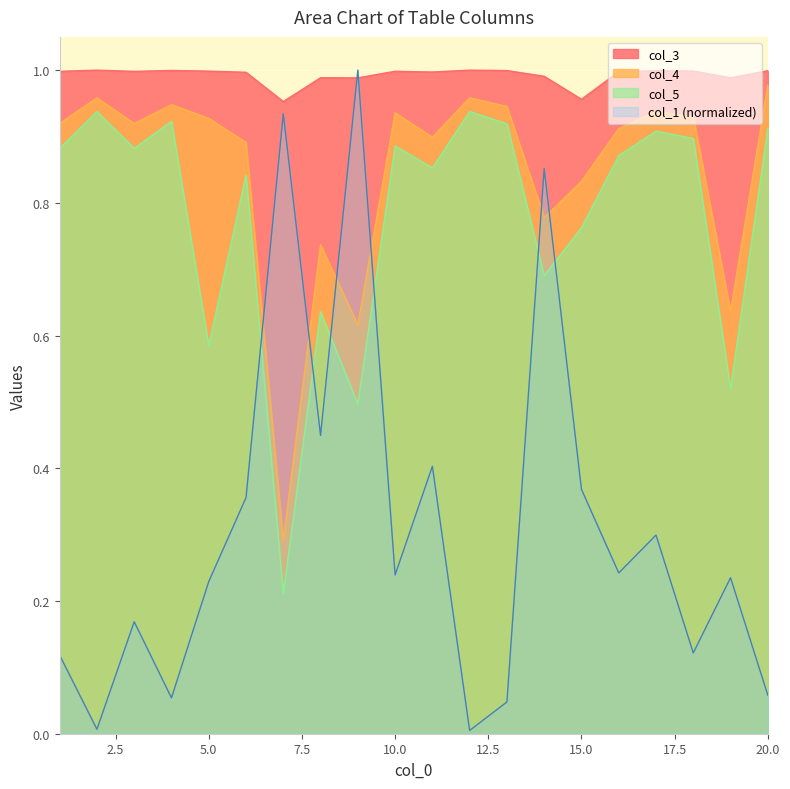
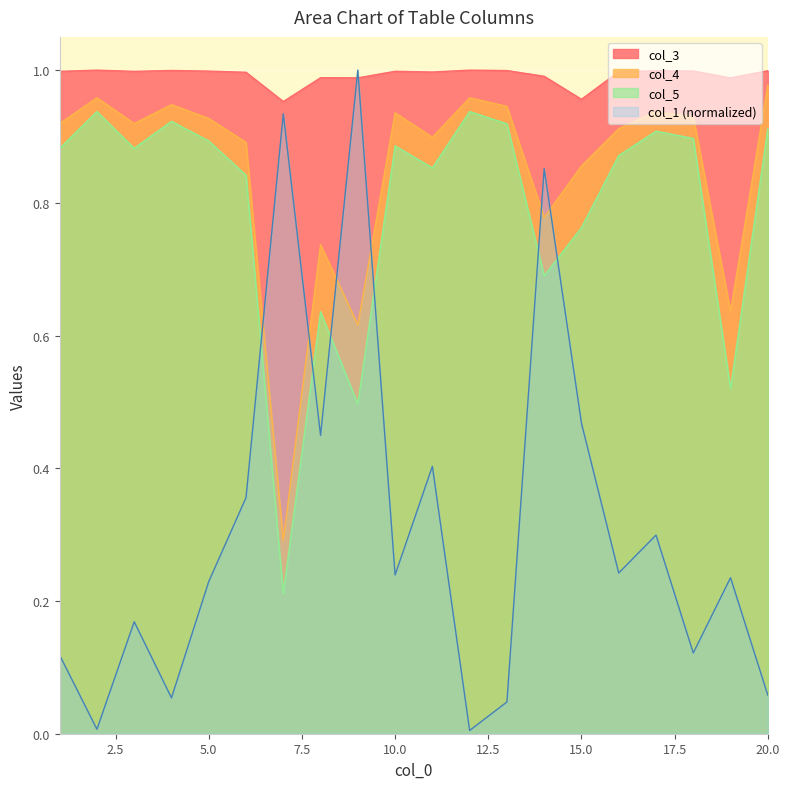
  {
    "col_3": {
      "5.0": 1.00,
      "10.0": 1.00,
      "15.0": 0.96,
      "20.0": 1.00
    },
    "col_4": {
      "5.0": 0.93,
      "10.0": 0.94,
-     "15.0": 0.83,
+     "15.0": 0.86,
      "20.0": 0.98
    },
    "col_5": {
-     "5.0": 0.58,
+     "5.0": 0.89,
      "10.0": 0.89,
      "15.0": 0.76,
      "20.0": 0.91
    },
    "col_1 (normalized)": {
      "5.0": 0.23,
      "10.0": 0.24,
-     "15.0": 0.37,
+     "15.0": 0.47,
      "20.0": 0.06
    }
  }
